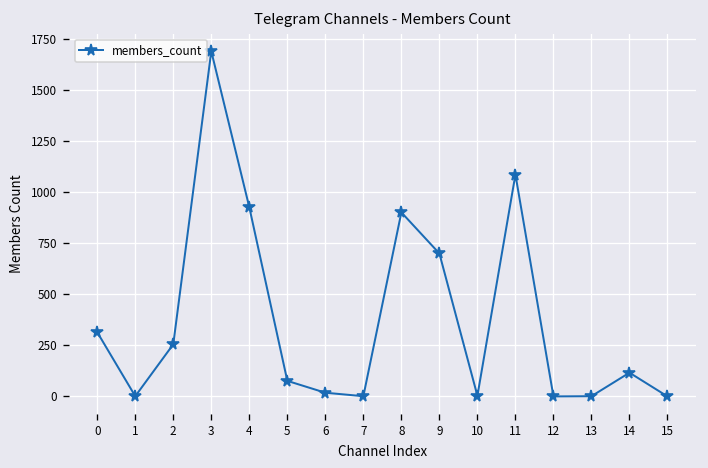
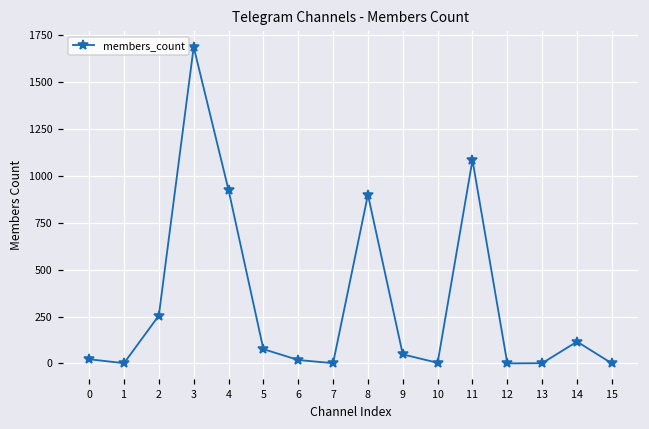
  {
-   "0": 310,
+   "0": 20,
    "1": 0,
    "2": 260,
    "3": 1690,
    "4": 930,
    "5": 80,
    "6": 20,
    "7": 0,
    "8": 900,
-   "9": 700,
+   "9": 50,
    "10": 0,
    "11": 1090,
    "12": 0,
    "13": 0,
    "14": 120,
    "15": 0
  }
